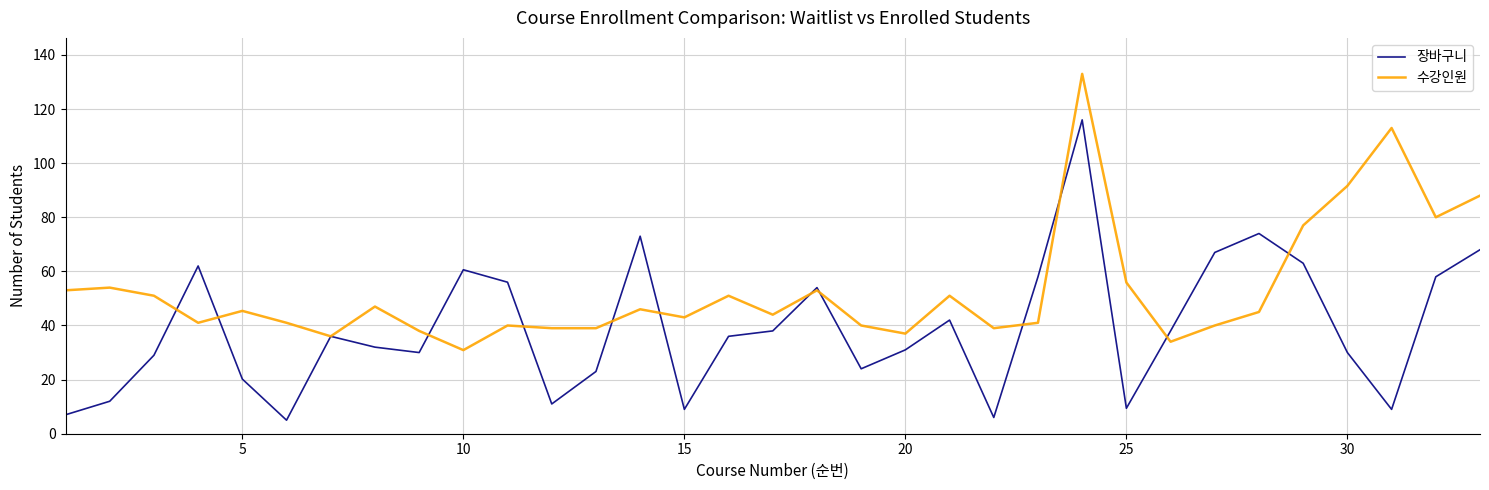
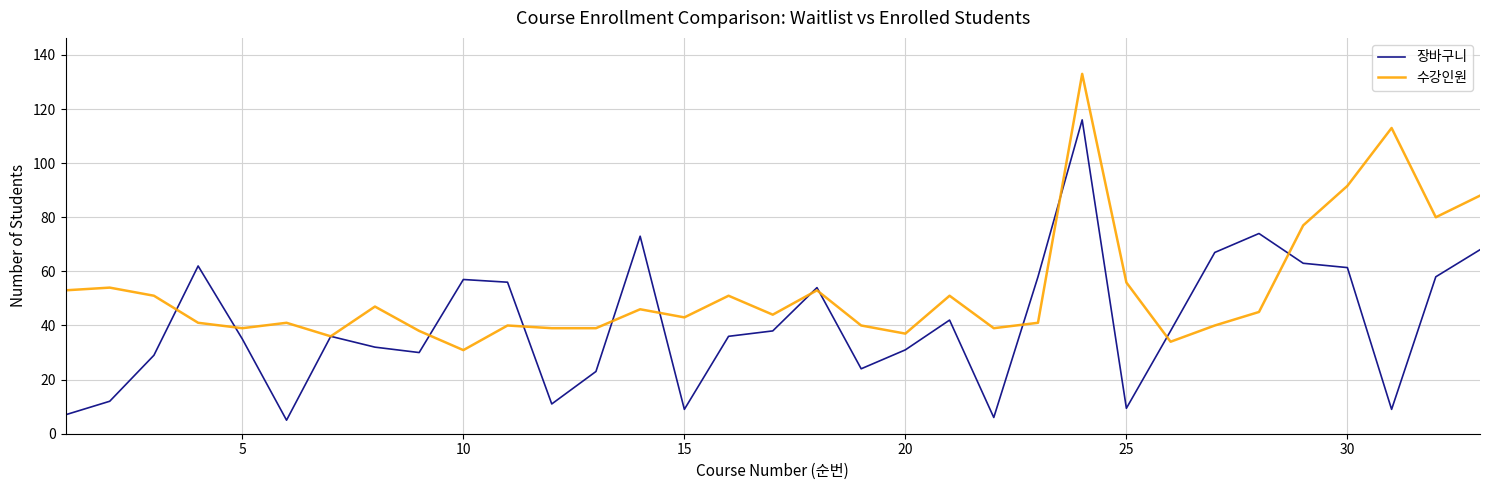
  {
    "장바구니": {
-     "5": 20,
-     "10": 61,
+     "5": 35,
+     "10": 57,
      "15": 9,
      "20": 31,
      "25": 9,
-     "30": 30
+     "30": 61
    },
    "수강인원": {
-     "5": 45,
+     "5": 39,
      "10": 31,
      "15": 43,
      "20": 37,
      "25": 56,
      "30": 92
    }
  }
